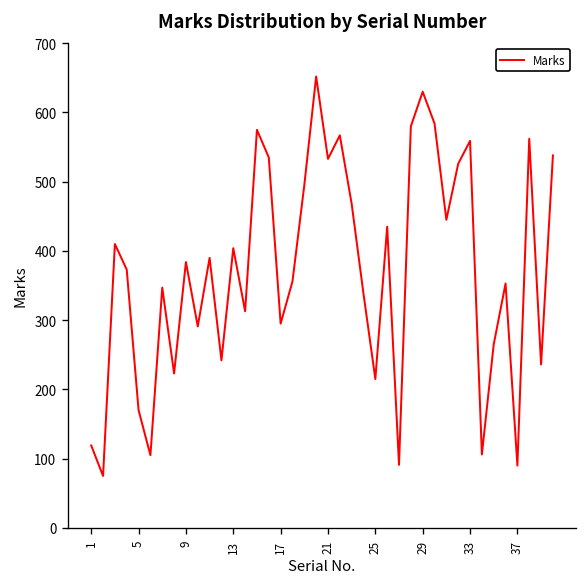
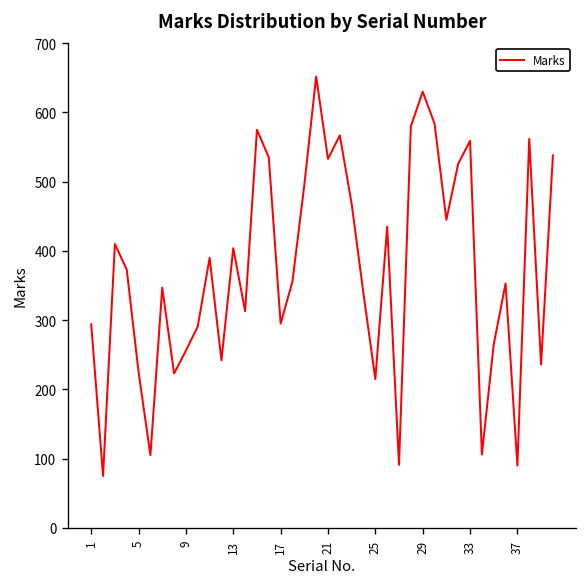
  {
-   "1": 120,
-   "5": 170,
-   "9": 380,
+   "1": 290,
+   "5": 230,
+   "9": 260,
    "13": 400,
    "17": 300,
    "21": 530,
    "25": 220,
    "29": 630,
    "33": 560,
    "37": 90
  }
